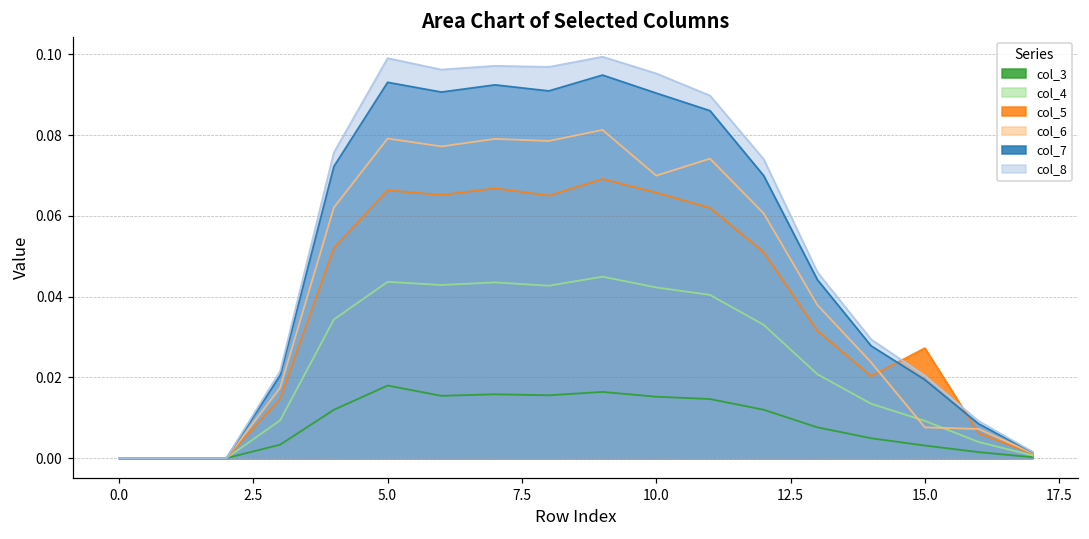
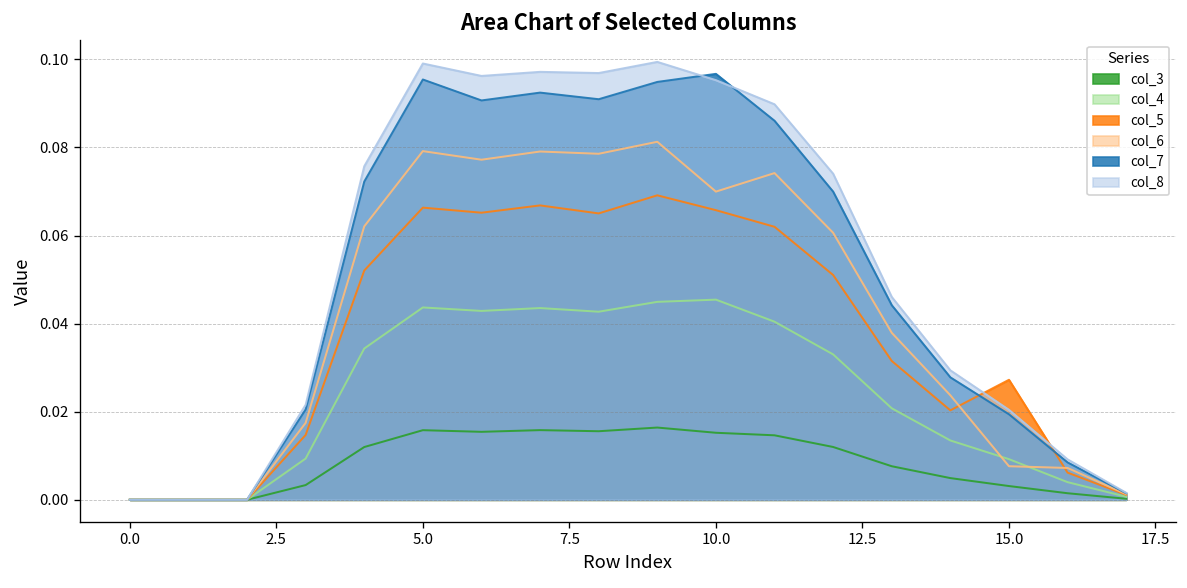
  {
    "col_3": {
-     "5.0": 0.018,
+     "5.0": 0.016,
      "10.0": 0.015,
      "15.0": 0.003
    },
    "col_4": {
      "5.0": 0.044,
-     "10.0": 0.042,
+     "10.0": 0.045,
      "15.0": 0.009
    },
    "col_5": {
      "5.0": 0.066,
      "10.0": 0.066,
      "15.0": 0.027
    },
    "col_6": {
      "5.0": 0.079,
      "10.0": 0.070,
      "15.0": 0.008
    },
    "col_7": {
-     "5.0": 0.093,
-     "10.0": 0.090,
+     "5.0": 0.095,
+     "10.0": 0.097,
      "15.0": 0.019
    },
    "col_8": {
      "5.0": 0.099,
      "10.0": 0.095,
      "15.0": 0.020
    }
  }
